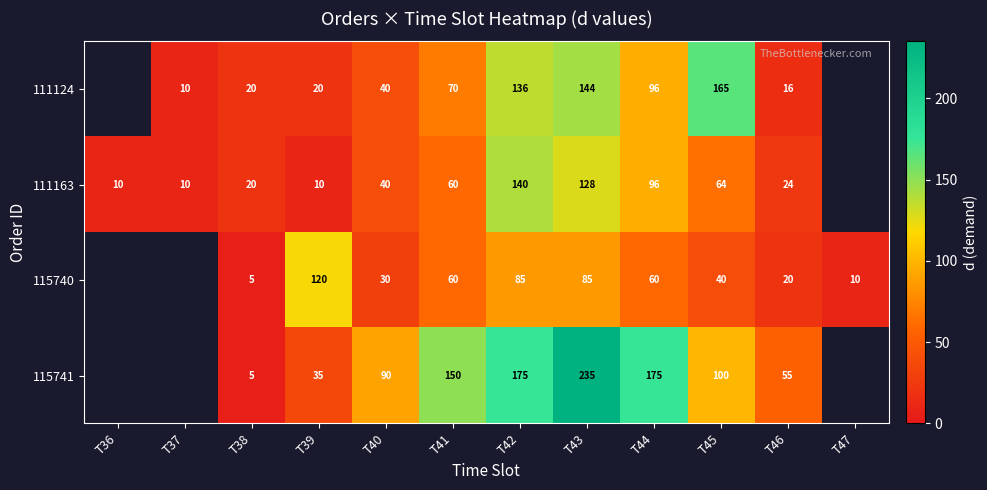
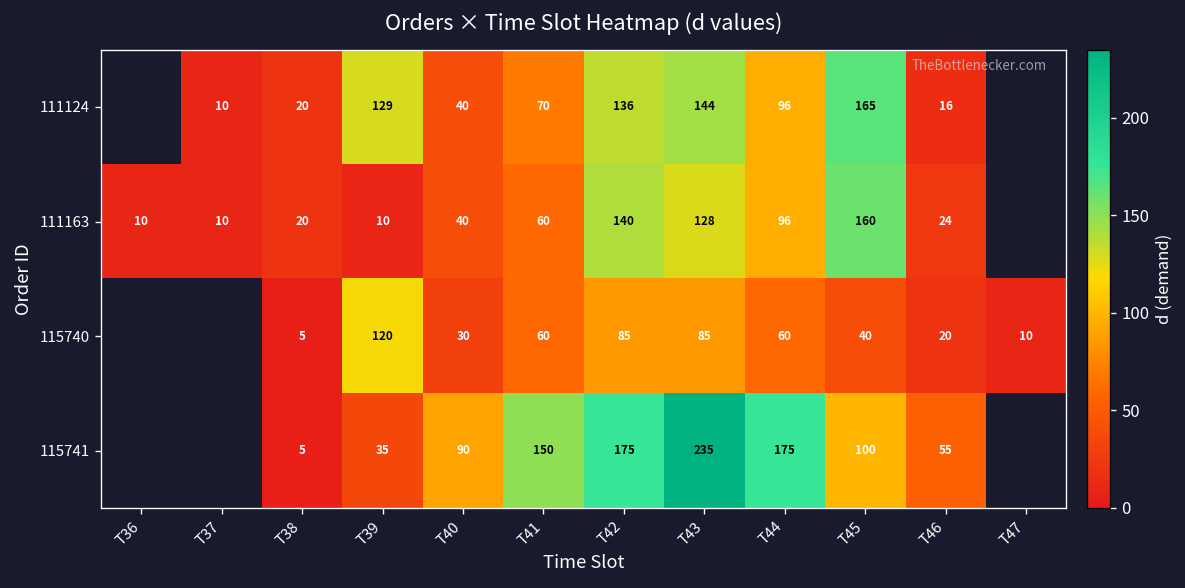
  {
    "111124": {
      "T37": 10,
      "T38": 20,
-     "T39": 20,
+     "T39": 129,
      "T40": 40,
      "T41": 70,
      "T42": 136,
      "T43": 144,
      "T44": 96,
      "T45": 165
    },
    "111163": {
      "T36": 10,
      "T37": 10,
      "T38": 20,
      "T39": 10,
      "T40": 40,
      "T41": 60,
      "T42": 140,
      "T43": 128,
      "T44": 96,
-     "T45": 64,
+     "T45": 160,
      "T46": 24
    },
    "115740": {
      "T38": 5,
      "T39": 120,
      "T40": 30,
      "T41": 60,
      "T42": 85,
      "T43": 85,
      "T44": 60,
      "T45": 40,
      "T46": 20,
      "T47": 10
    },
    "115741": {
      "T38": 5,
      "T39": 35,
      "T40": 90,
      "T41": 150,
      "T42": 175,
      "T43": 235,
      "T44": 175,
      "T45": 100,
      "T46": 55
    }
  }
